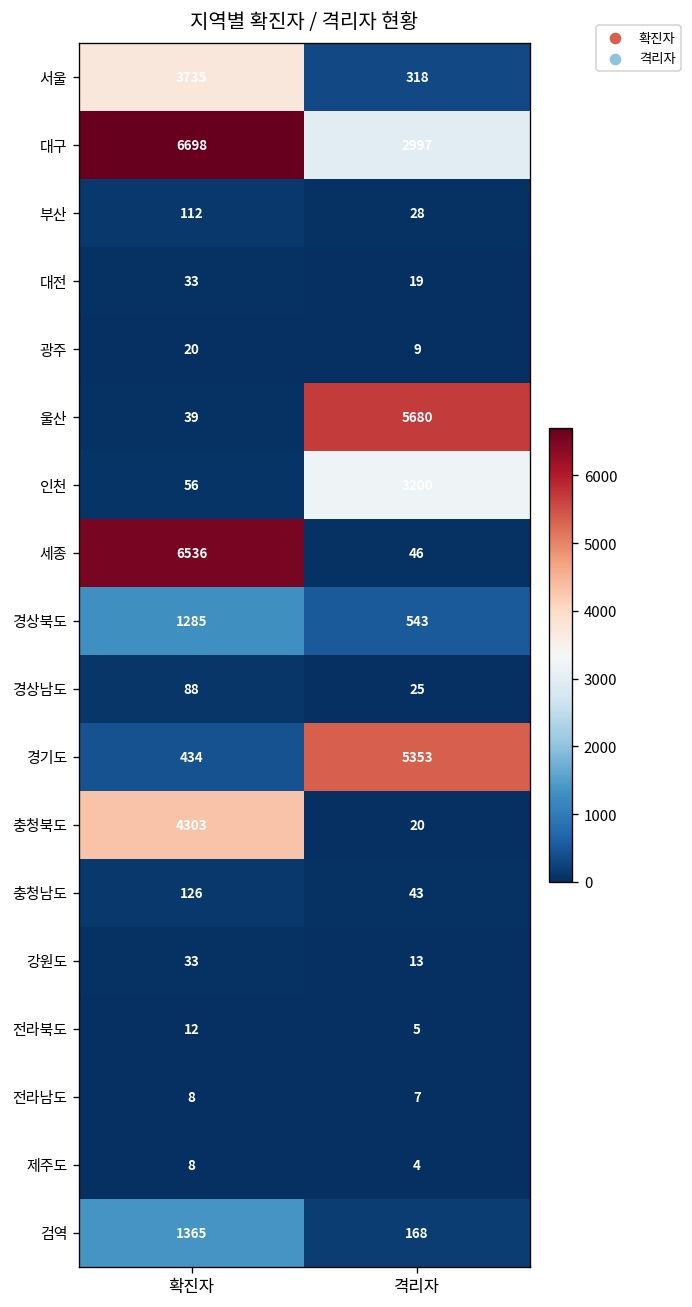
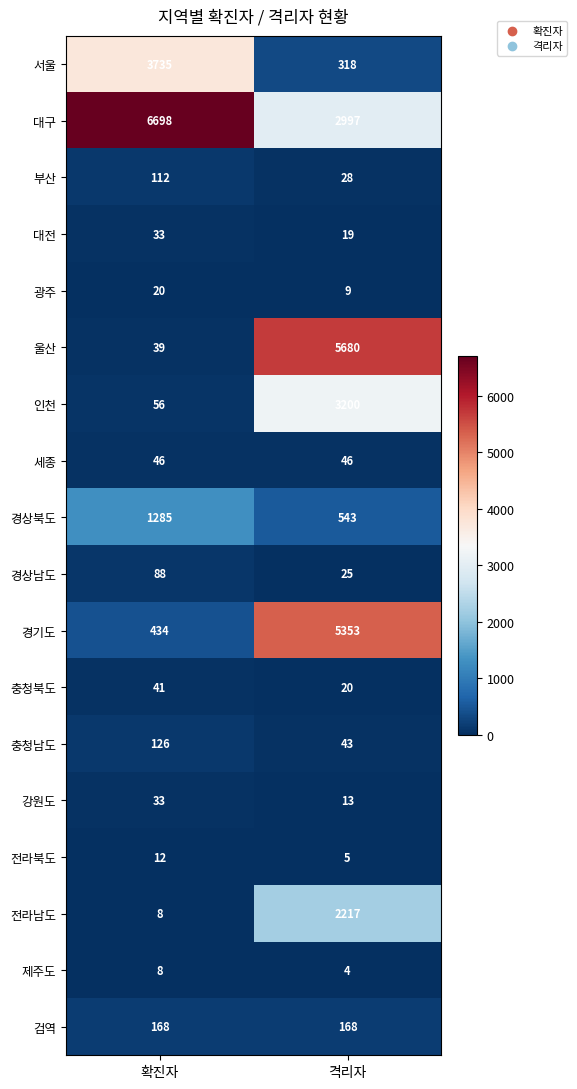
  {
    "서울": {
      "격리자": 318
    },
    "대구": {
      "확진자": 6698
    },
    "부산": {
      "확진자": 112,
      "격리자": 28
    },
    "대전": {
      "확진자": 33,
      "격리자": 19
    },
    "광주": {
      "확진자": 20,
      "격리자": 9
    },
    "울산": {
      "확진자": 39,
      "격리자": 5680
    },
    "인천": {
      "확진자": 56
    },
    "세종": {
-     "확진자": 6536,
+     "확진자": 46,
      "격리자": 46
    },
    "경상북도": {
      "확진자": 1285,
      "격리자": 543
    },
    "경상남도": {
      "확진자": 88,
      "격리자": 25
    },
    "경기도": {
      "확진자": 434,
      "격리자": 5353
    },
    "충청북도": {
-     "확진자": 4303,
+     "확진자": 41,
      "격리자": 20
    },
    "충청남도": {
      "확진자": 126,
      "격리자": 43
    },
    "강원도": {
      "확진자": 33,
      "격리자": 13
    },
    "전라북도": {
      "확진자": 12,
      "격리자": 5
    },
    "전라남도": {
      "확진자": 8,
-     "격리자": 7
+     "격리자": 2217
    },
    "제주도": {
      "확진자": 8,
      "격리자": 4
    },
    "검역": {
-     "확진자": 1365,
+     "확진자": 168,
      "격리자": 168
    }
  }
